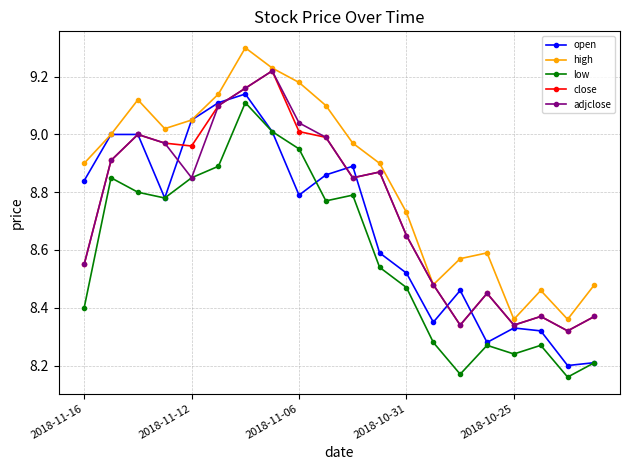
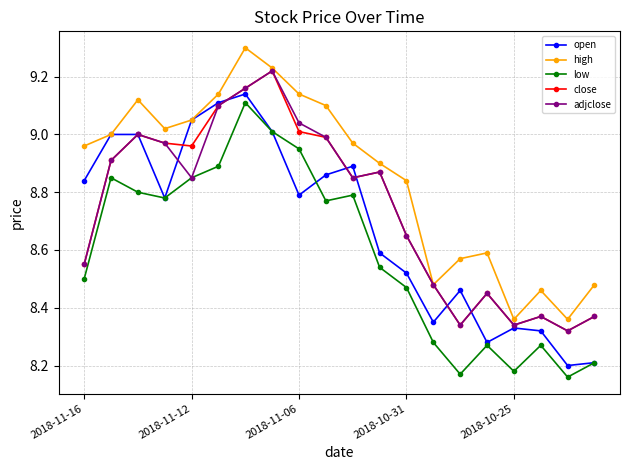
  {
    "open": {
      "2018-11-16": 8.84,
      "2018-11-06": 8.79,
      "2018-10-31": 8.52,
      "2018-10-25": 8.33
    },
    "high": {
-     "2018-11-16": 8.90,
-     "2018-11-06": 9.18,
-     "2018-10-31": 8.73,
+     "2018-11-16": 8.96,
+     "2018-11-06": 9.14,
+     "2018-10-31": 8.84,
      "2018-10-25": 8.36
    },
    "low": {
-     "2018-11-16": 8.4,
+     "2018-11-16": 8.5,
      "2018-11-06": 8.95,
      "2018-10-31": 8.47,
-     "2018-10-25": 8.24
+     "2018-10-25": 8.18
    },
    "close": {
      "2018-11-12": 8.96,
      "2018-11-06": 9.01
    },
    "adjclose": {
      "2018-11-06": 9.04
    }
  }
